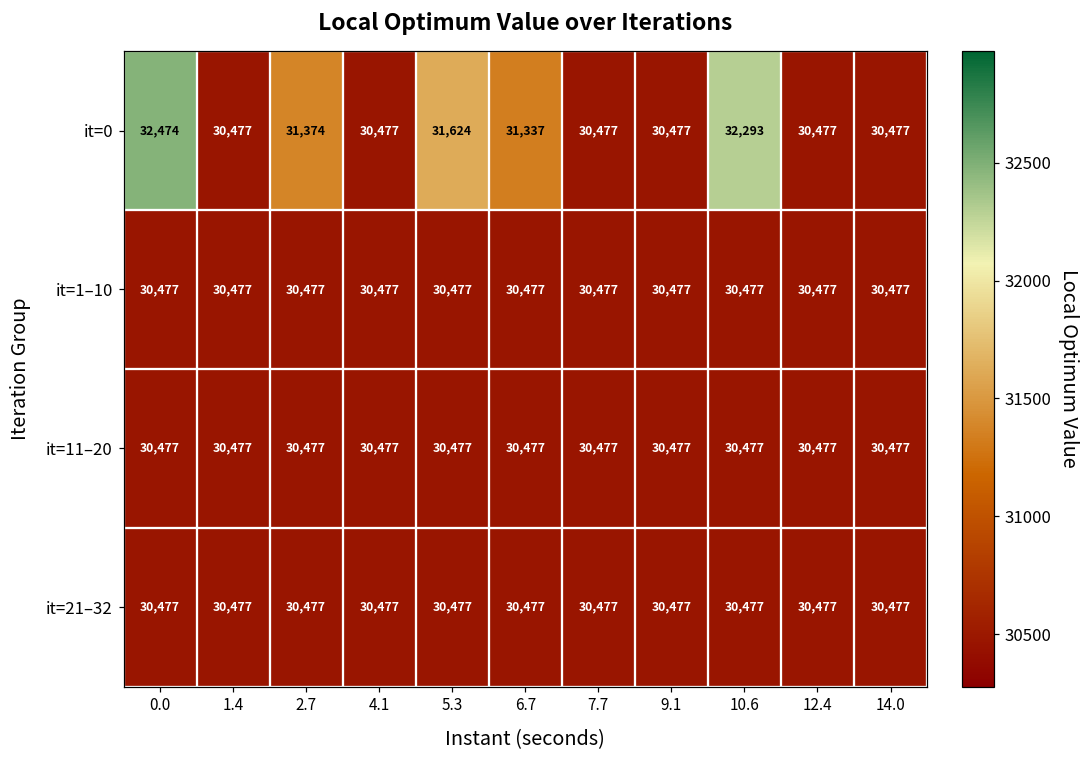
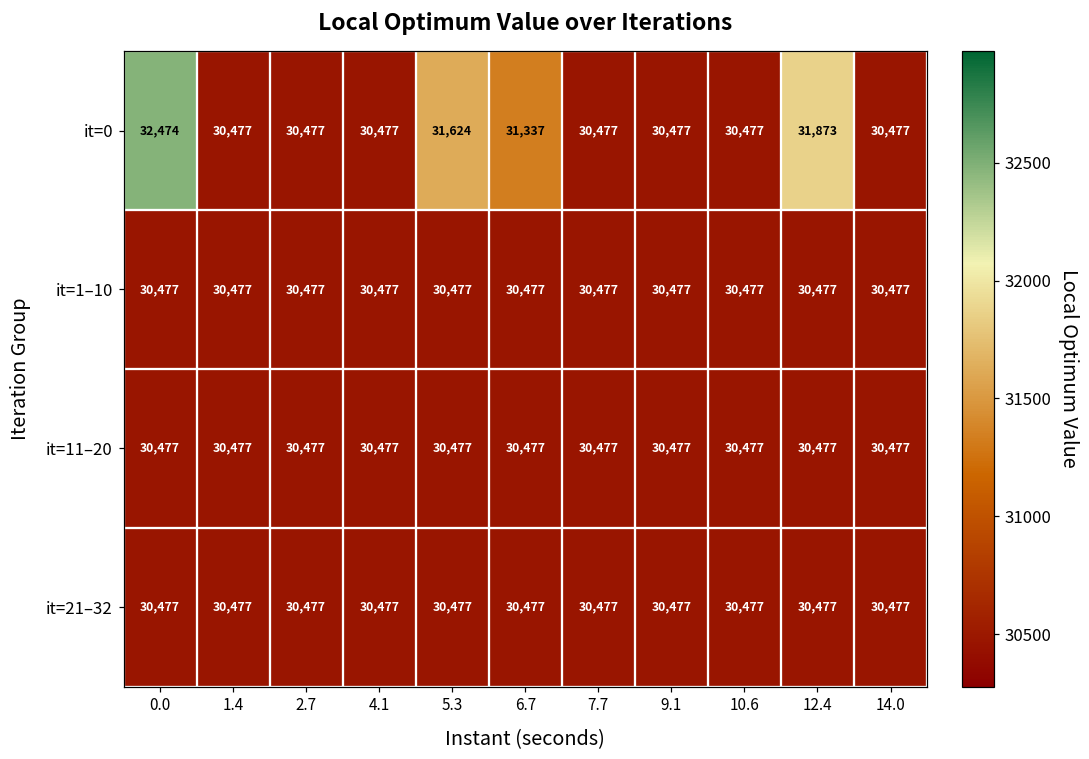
  {
    "it=0": {
      "0.0": "32,474",
      "1.4": "30,477",
-     "2.7": "31,374",
+     "2.7": "30,477",
      "4.1": "30,477",
      "5.3": "31,624",
      "6.7": "31,337",
      "7.7": "30,477",
      "9.1": "30,477",
-     "10.6": "32,293",
-     "12.4": "30,477",
+     "10.6": "30,477",
+     "12.4": "31,873",
      "14.0": "30,477"
    },
    "it=1–10": {
      "0.0": "30,477",
      "1.4": "30,477",
      "2.7": "30,477",
      "4.1": "30,477",
      "5.3": "30,477",
      "6.7": "30,477",
      "7.7": "30,477",
      "9.1": "30,477",
      "10.6": "30,477",
      "12.4": "30,477",
      "14.0": "30,477"
    },
    "it=11–20": {
      "0.0": "30,477",
      "1.4": "30,477",
      "2.7": "30,477",
      "4.1": "30,477",
      "5.3": "30,477",
      "6.7": "30,477",
      "7.7": "30,477",
      "9.1": "30,477",
      "10.6": "30,477",
      "12.4": "30,477",
      "14.0": "30,477"
    },
    "it=21–32": {
      "0.0": "30,477",
      "1.4": "30,477",
      "2.7": "30,477",
      "4.1": "30,477",
      "5.3": "30,477",
      "6.7": "30,477",
      "7.7": "30,477",
      "9.1": "30,477",
      "10.6": "30,477",
      "12.4": "30,477",
      "14.0": "30,477"
    }
  }
